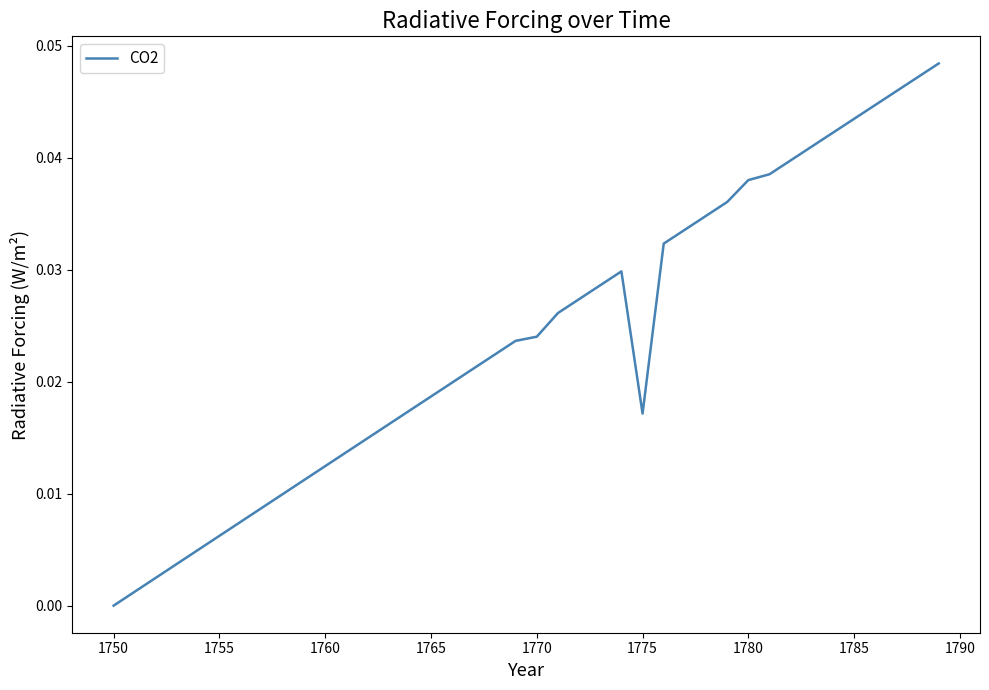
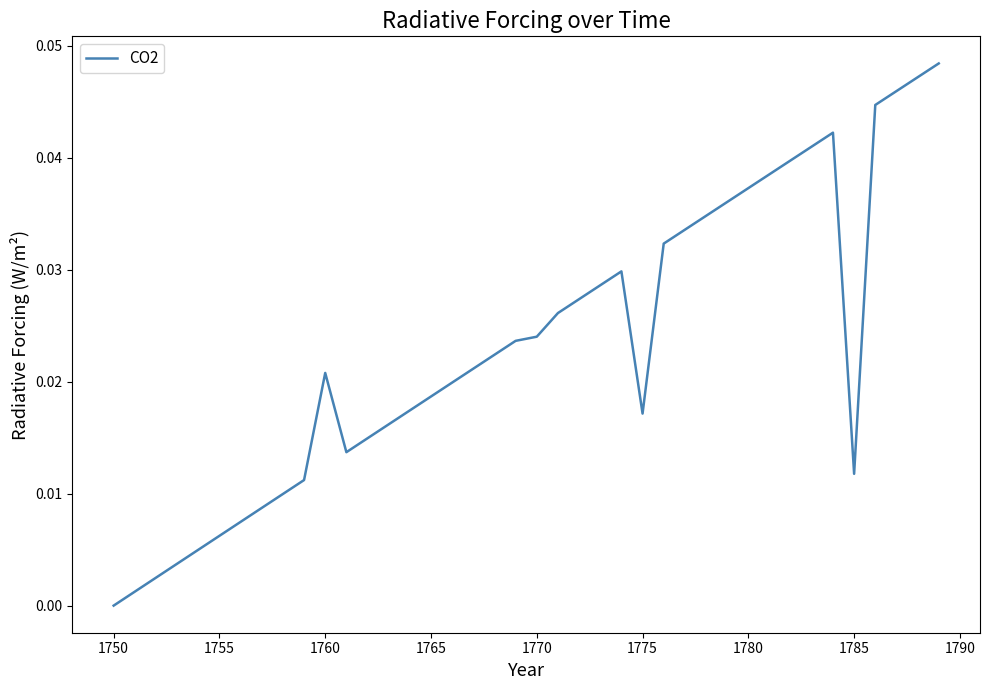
  {
    "1750": 0.0000,
    "1755": 0.0062,
-   "1760": 0.0125,
+   "1760": 0.0208,
    "1765": 0.0187,
    "1770": 0.0240,
    "1775": 0.0171,
-   "1780": 0.0380,
-   "1785": 0.0435
+   "1780": 0.0373,
+   "1785": 0.0118
  }
